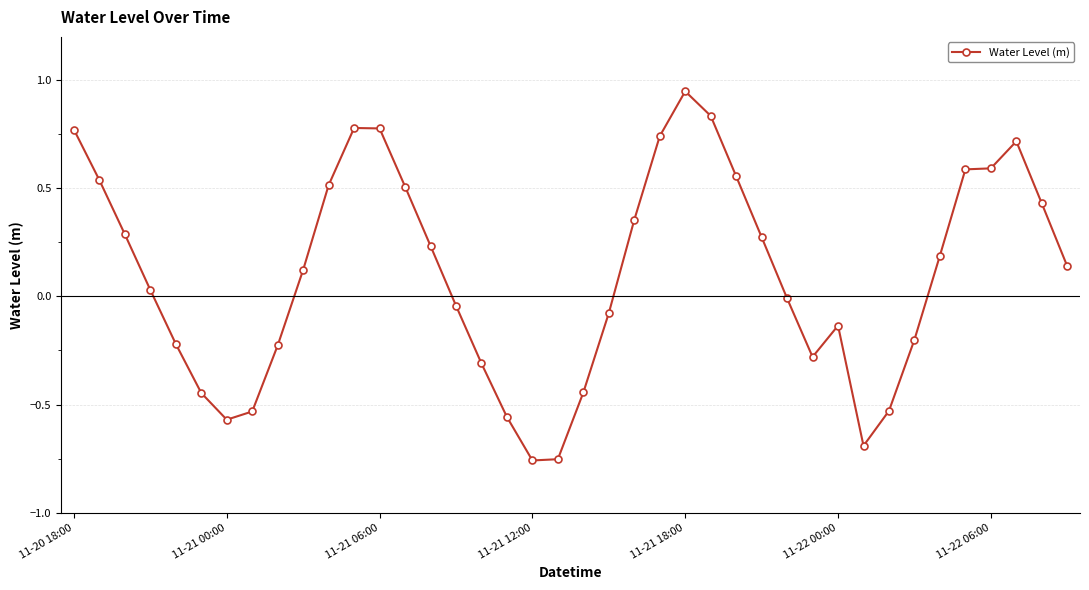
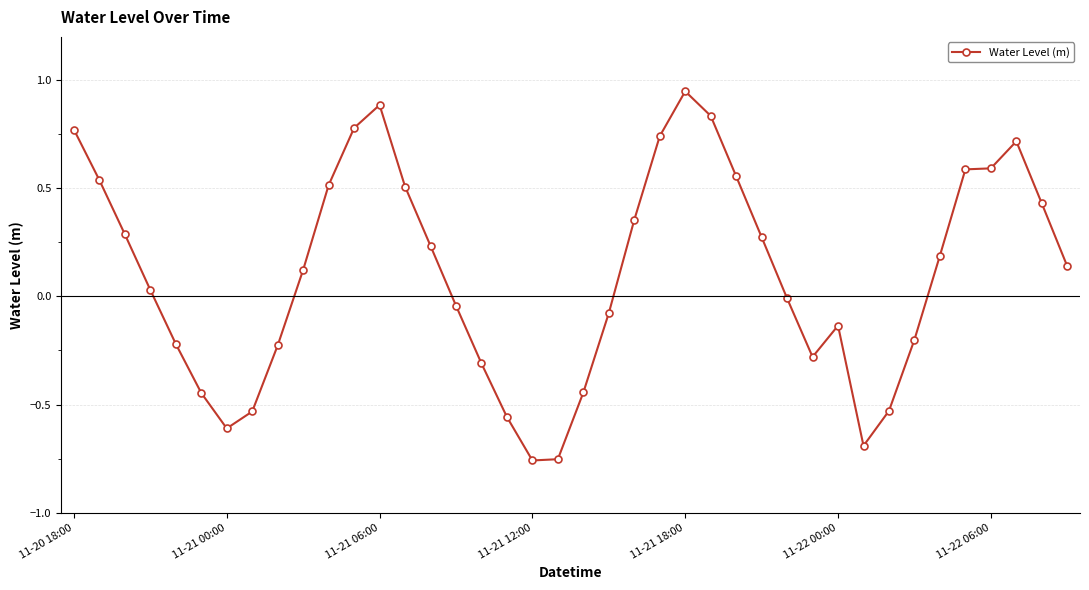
  {
    "11-20 18:00": 0.77,
-   "11-21 00:00": -0.57,
-   "11-21 06:00": 0.78,
+   "11-21 00:00": -0.61,
+   "11-21 06:00": 0.89,
    "11-21 12:00": -0.76,
    "11-21 18:00": 0.95,
    "11-22 00:00": -0.14,
    "11-22 06:00": 0.59
  }
